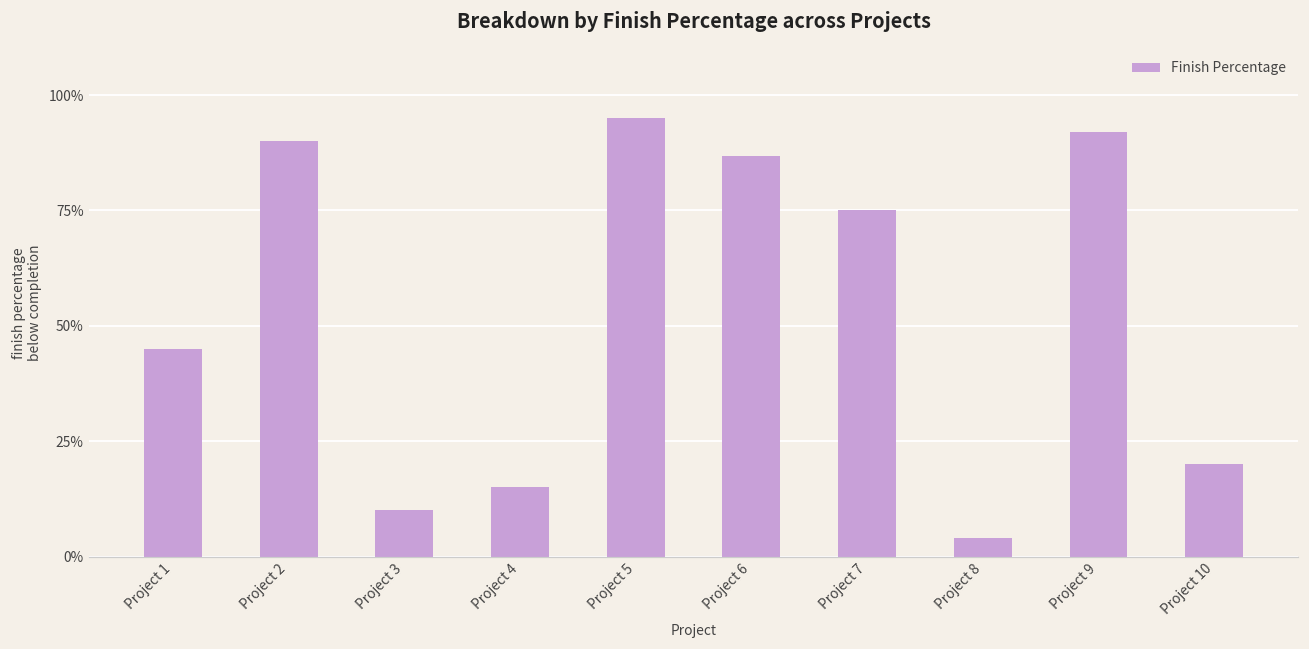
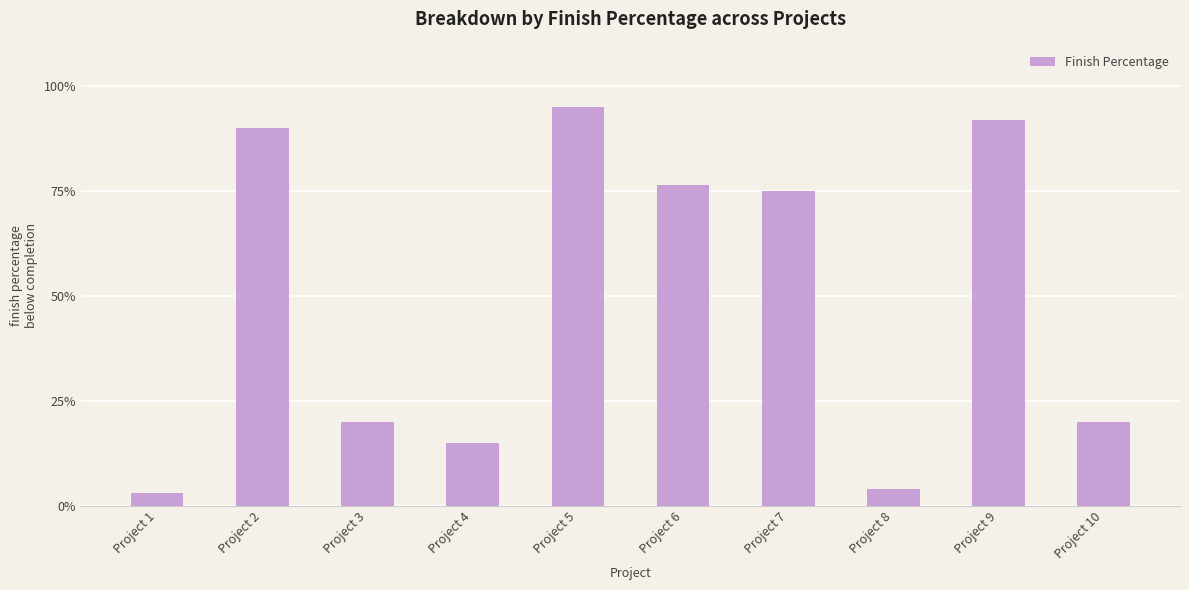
  {
-   "Project 1": "45%",
+   "Project 1": "3%",
    "Project 2": "90%",
-   "Project 3": "10%",
+   "Project 3": "20%",
    "Project 4": "15%",
    "Project 5": "95%",
-   "Project 6": "87%",
+   "Project 6": "76%",
    "Project 7": "75%",
    "Project 8": "4%",
    "Project 9": "92%",
    "Project 10": "20%"
  }
